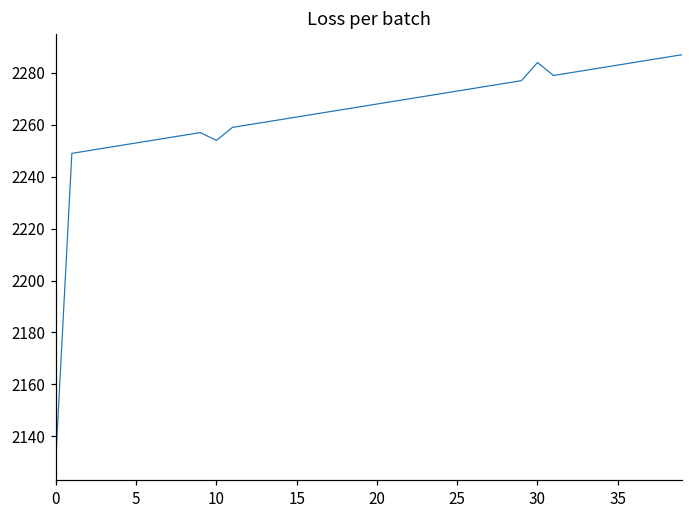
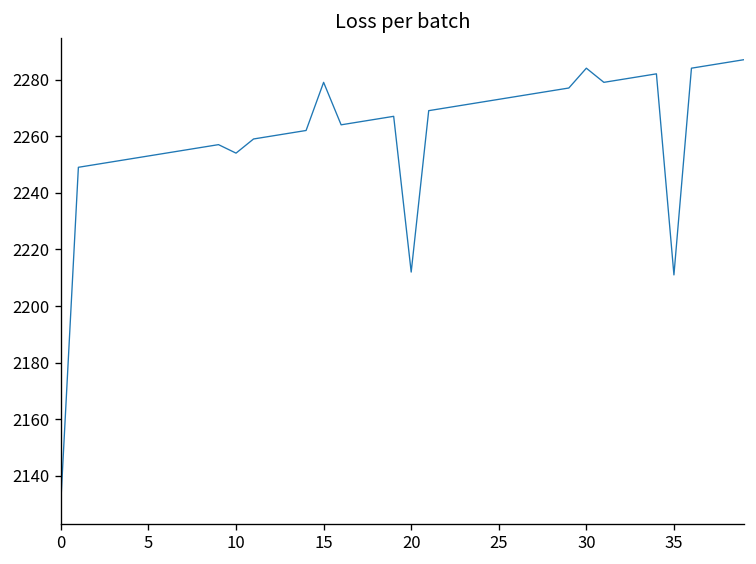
  {
    "0": 2131,
    "5": 2253,
    "10": 2254,
-   "15": 2263,
-   "20": 2268,
+   "15": 2279,
+   "20": 2212,
    "25": 2273,
    "30": 2284,
-   "35": 2283
+   "35": 2211
  }
